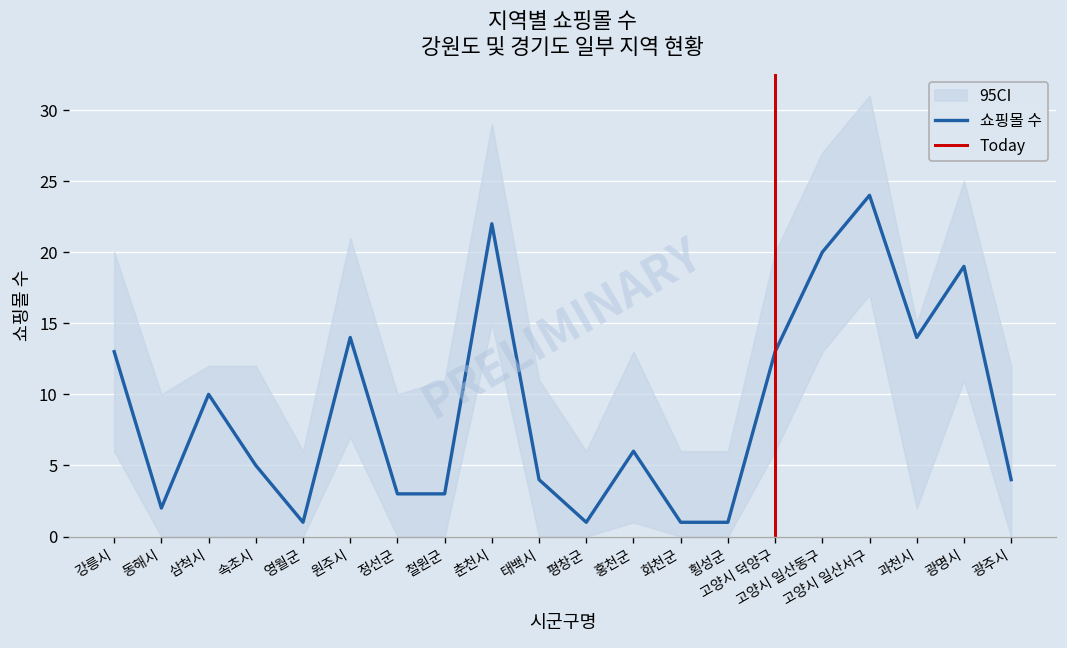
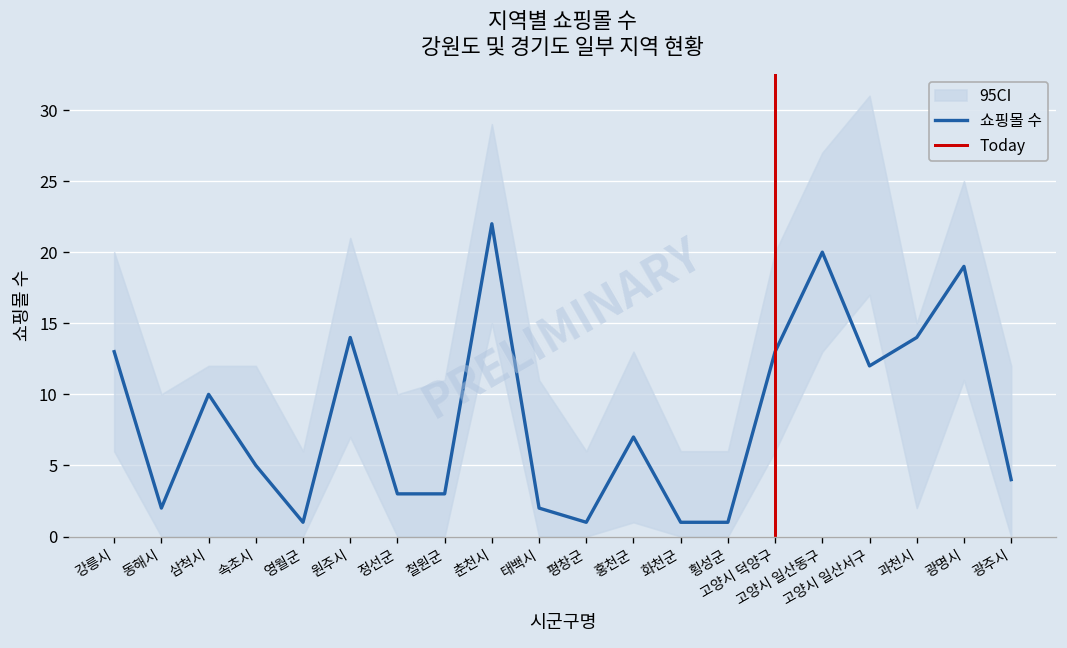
  {
    "쇼핑몰 수": {
      "강릉시": 13,
      "동해시": 2,
      "삼척시": 10,
      "속초시": 5,
      "영월군": 1,
      "원주시": 14,
      "정선군": 3,
      "철원군": 3,
      "춘천시": 22,
-     "태백시": 4,
+     "태백시": 2,
      "평창군": 1,
-     "홍천군": 6,
+     "홍천군": 7,
      "화천군": 1,
      "횡성군": 1,
      "고양시 덕양구": 13,
      "고양시 일산동구": 20,
-     "고양시 일산서구": 24,
+     "고양시 일산서구": 12,
      "과천시": 14,
      "광명시": 19,
      "광주시": 4
    }
  }
